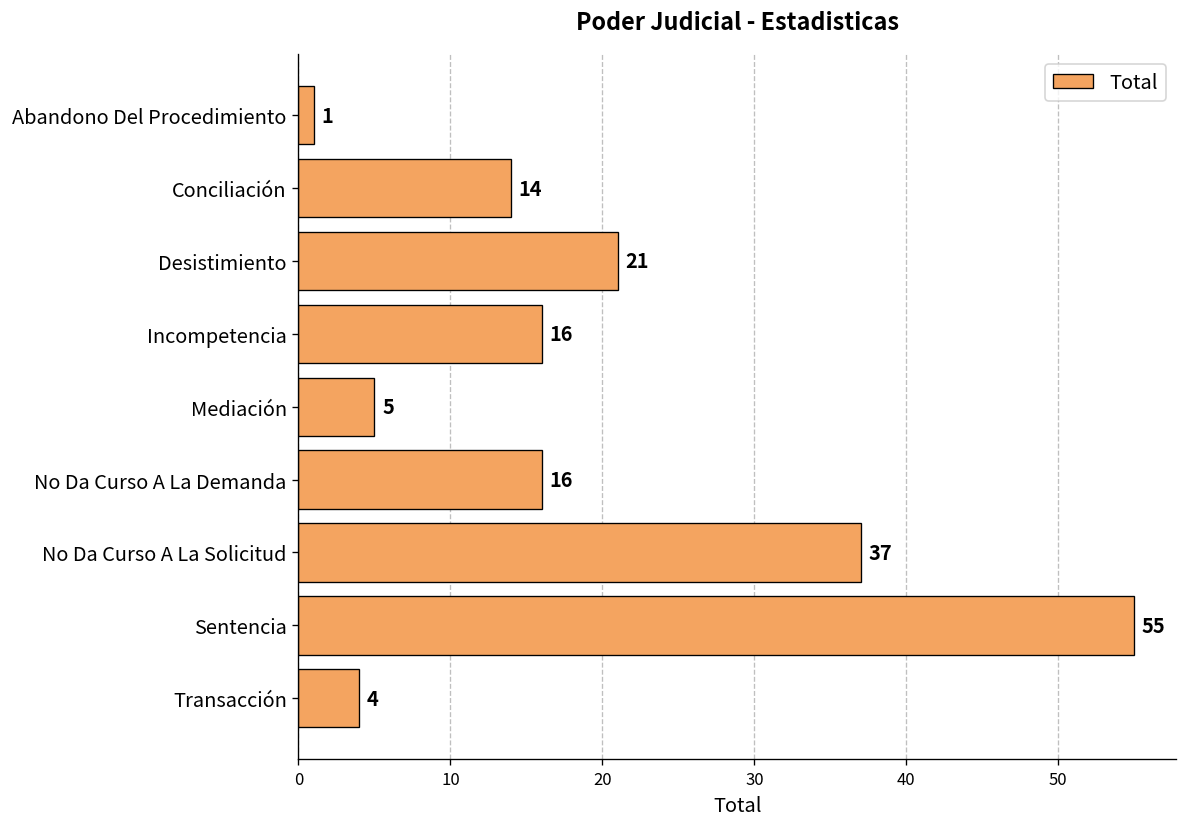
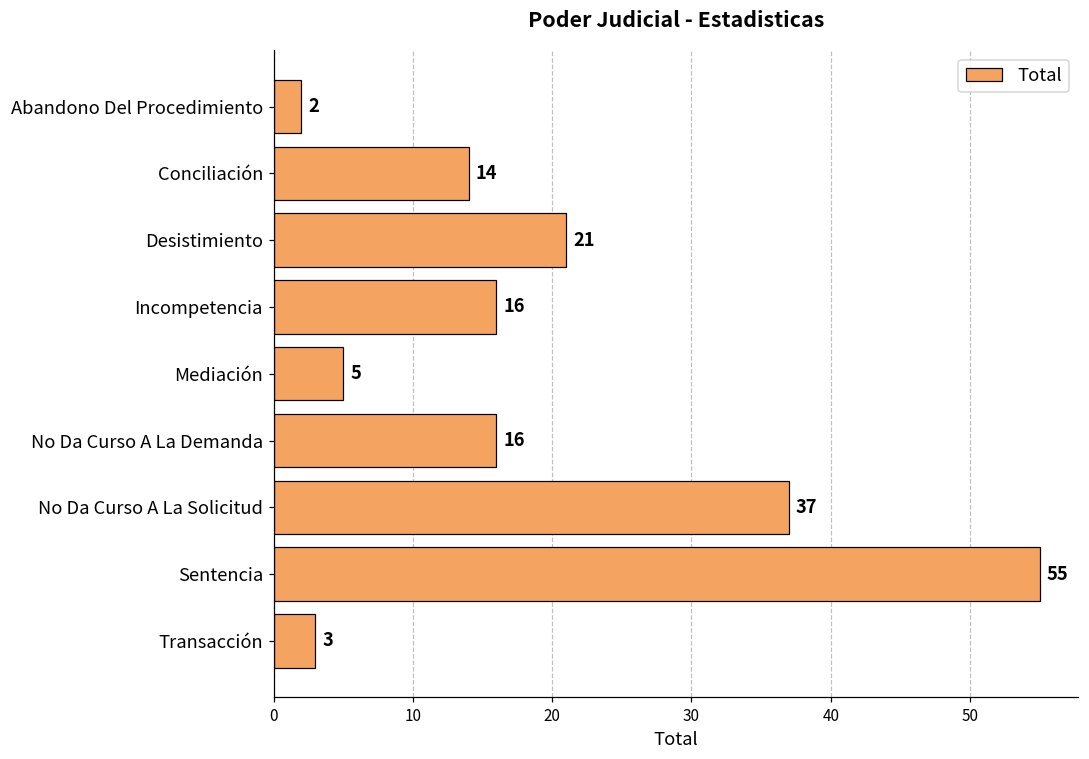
  {
-   "Abandono Del Procedimiento": 1,
+   "Abandono Del Procedimiento": 2,
    "Conciliación": 14,
    "Desistimiento": 21,
    "Incompetencia": 16,
    "Mediación": 5,
    "No Da Curso A La Demanda": 16,
    "No Da Curso A La Solicitud": 37,
    "Sentencia": 55,
-   "Transacción": 4
+   "Transacción": 3
  }
